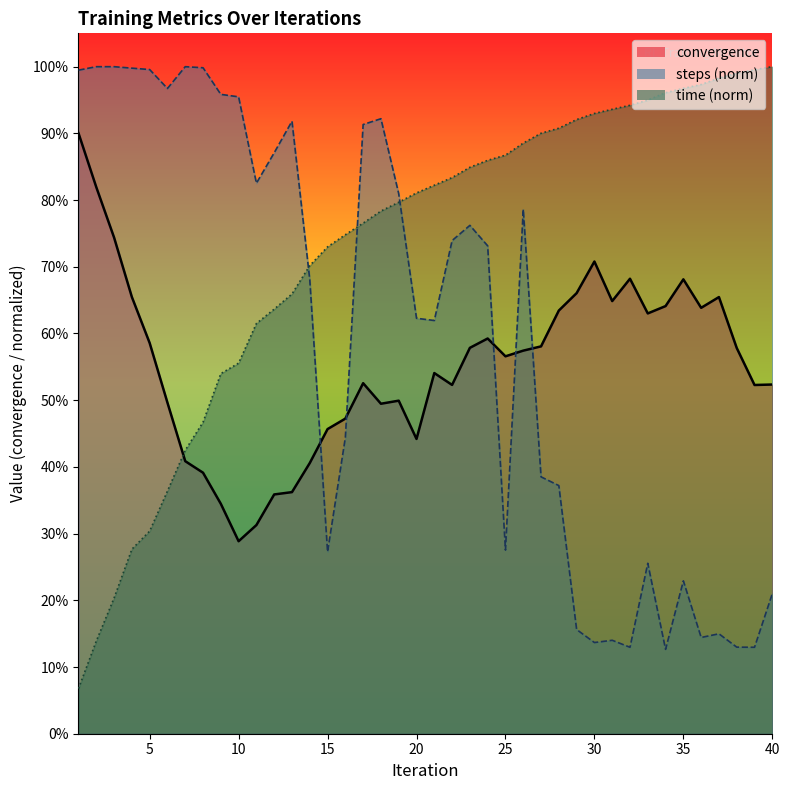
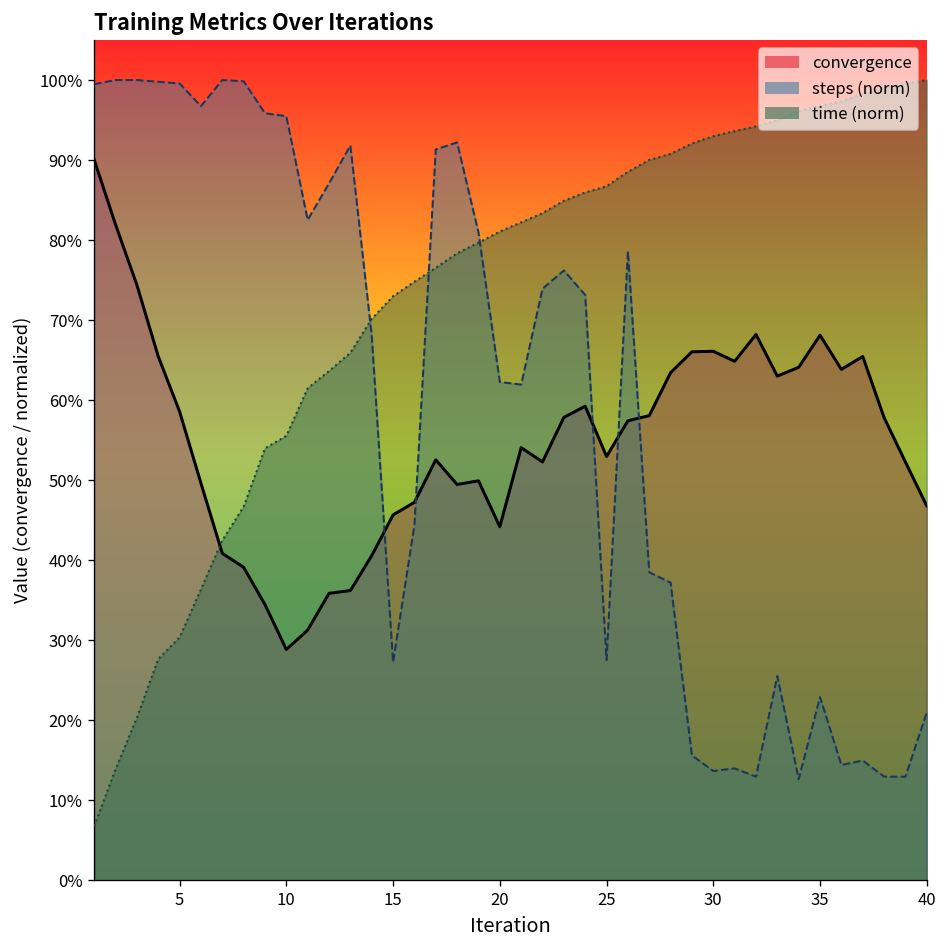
  {
    "convergence": {
      "5": "59%",
      "10": "29%",
      "15": "46%",
      "20": "44%",
-     "25": "57%",
-     "30": "71%",
+     "25": "53%",
+     "30": "66%",
      "35": "68%",
-     "40": "52%"
+     "40": "47%"
    }
  }
